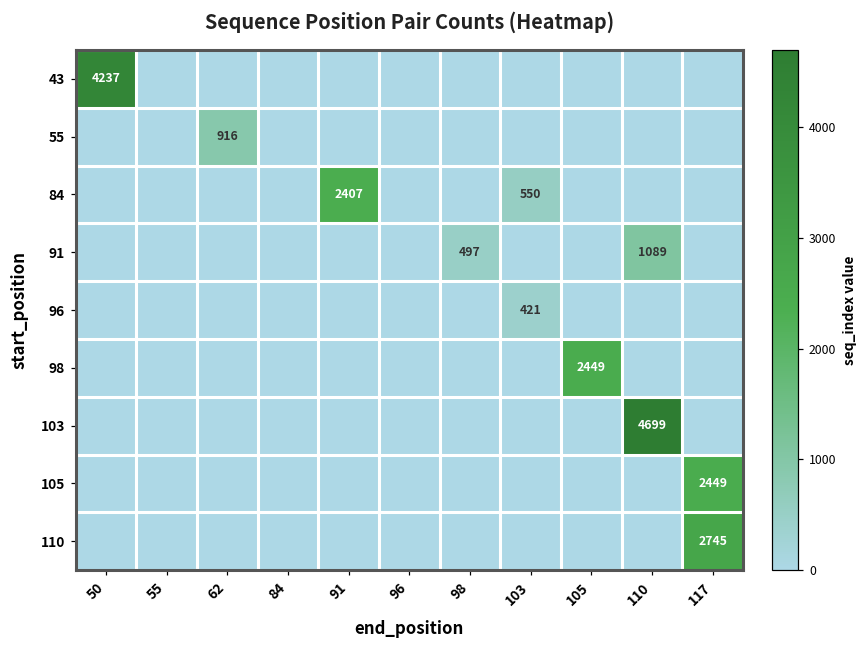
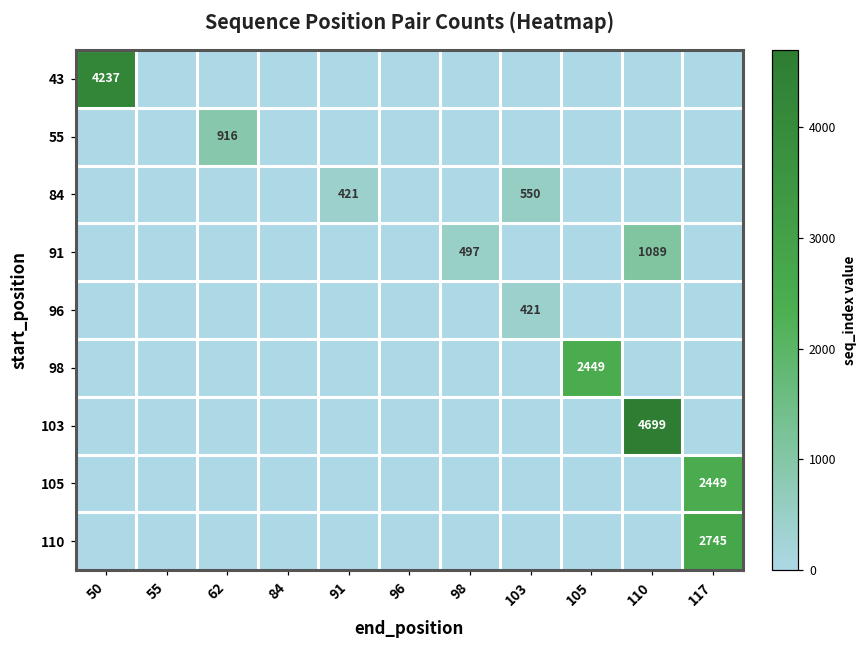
  {
    "43": {
      "50": 4237
    },
    "55": {
      "62": 916
    },
    "84": {
-     "91": 2407,
+     "91": 421,
      "103": 550
    },
    "91": {
      "98": 497,
      "110": 1089
    },
    "96": {
      "103": 421
    },
    "98": {
      "105": 2449
    },
    "103": {
      "110": 4699
    },
    "105": {
      "117": 2449
    },
    "110": {
      "117": 2745
    }
  }
